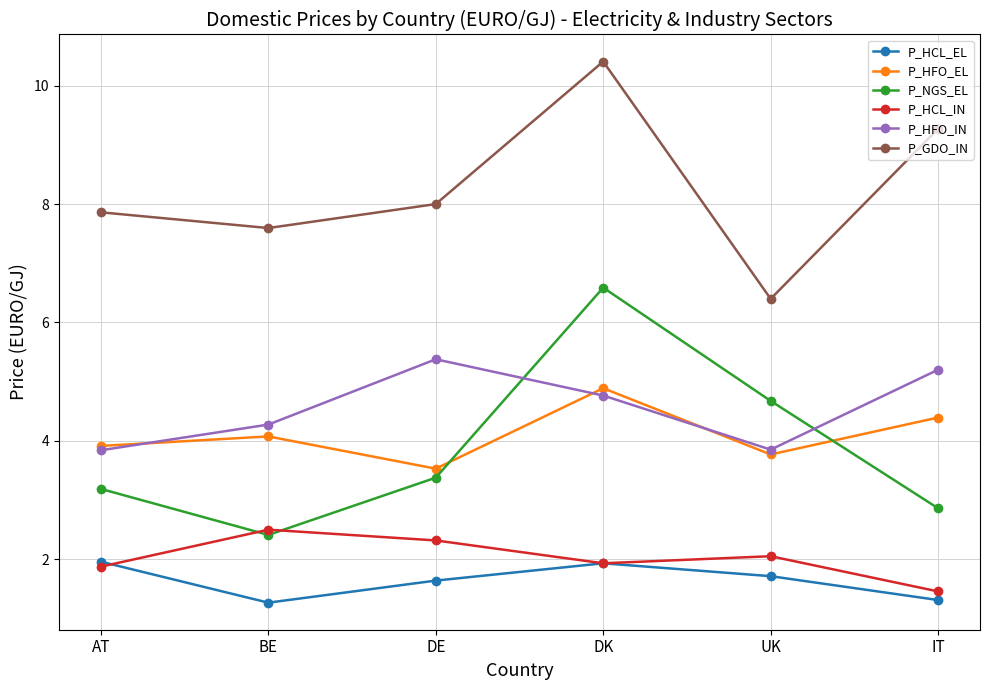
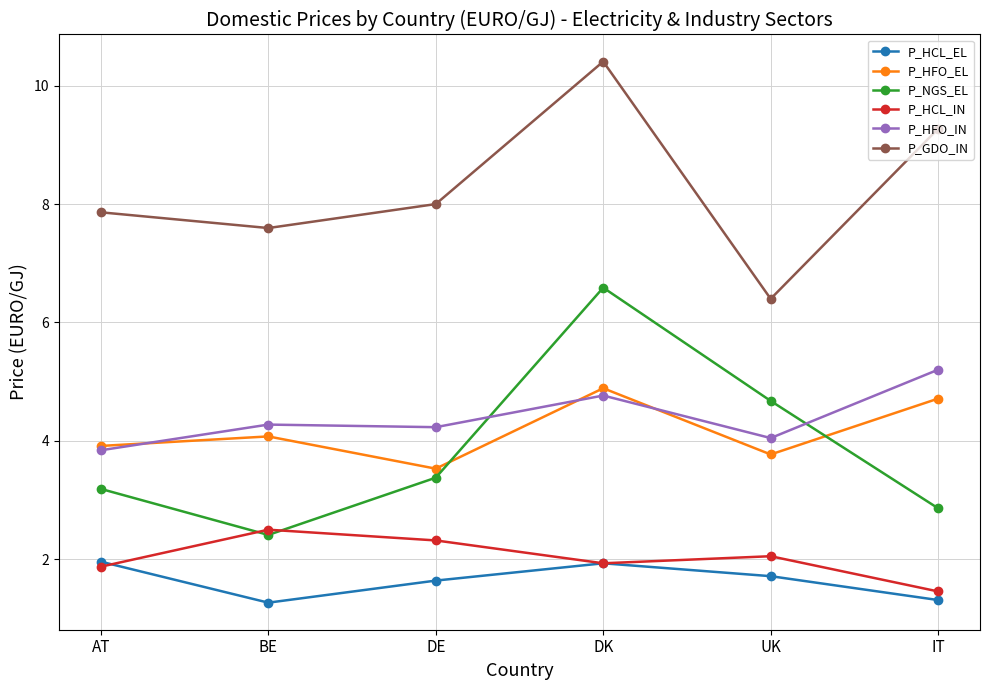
  {
    "P_HCL_EL": {
      "AT": 2.0,
      "BE": 1.3,
      "DE": 1.6,
      "UK": 1.7,
      "IT": 1.3
    },
    "P_HFO_EL": {
      "AT": 3.9,
      "BE": 4.1,
      "DE": 3.5,
      "DK": 4.9,
      "UK": 3.8,
-     "IT": 4.4
+     "IT": 4.7
    },
    "P_NGS_EL": {
      "AT": 3.2,
      "BE": 2.4,
      "DE": 3.4,
      "DK": 6.6,
      "UK": 4.7,
      "IT": 2.9
    },
    "P_HCL_IN": {
      "AT": 1.9,
      "BE": 2.5,
      "DE": 2.3,
      "UK": 2.0,
      "IT": 1.5
    },
    "P_HFO_IN": {
      "AT": 3.8,
      "BE": 4.3,
-     "DE": 5.4,
+     "DE": 4.2,
      "DK": 4.8,
-     "UK": 3.9,
+     "UK": 4.0,
      "IT": 5.2
    },
    "P_GDO_IN": {
      "AT": 7.9,
      "BE": 7.6,
      "DE": 8.0,
      "DK": 10.4,
      "UK": 6.4
    }
  }
